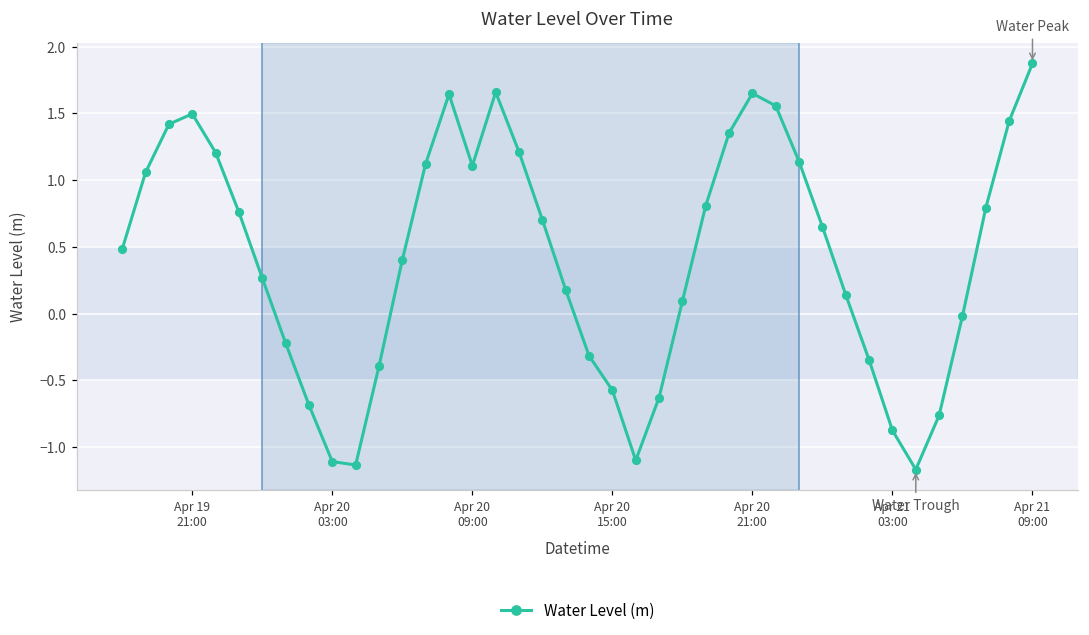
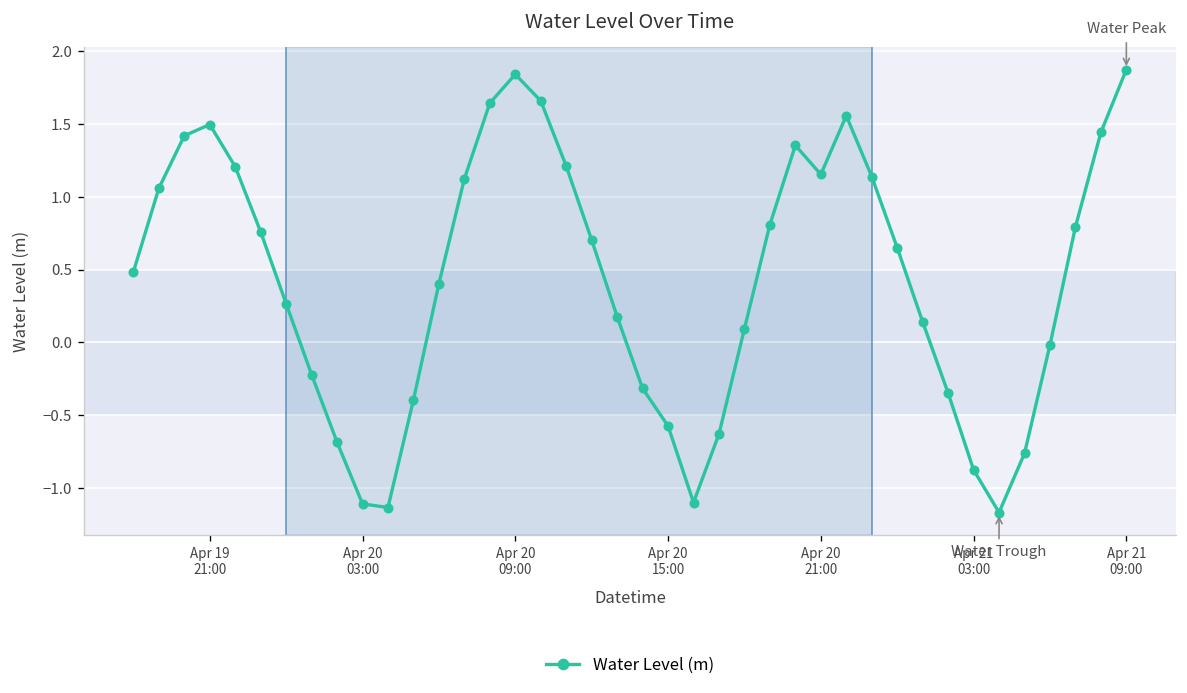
  {
    "Apr 19 21:00": 1.50,
    "Apr 20 03:00": -1.11,
-   "Apr 20 09:00": 1.11,
+   "Apr 20 09:00": 1.84,
    "Apr 20 15:00": -0.57,
-   "Apr 20 21:00": 1.65,
+   "Apr 20 21:00": 1.15,
    "Apr 21 03:00": -0.88,
    "Apr 21 09:00": 1.87
  }
